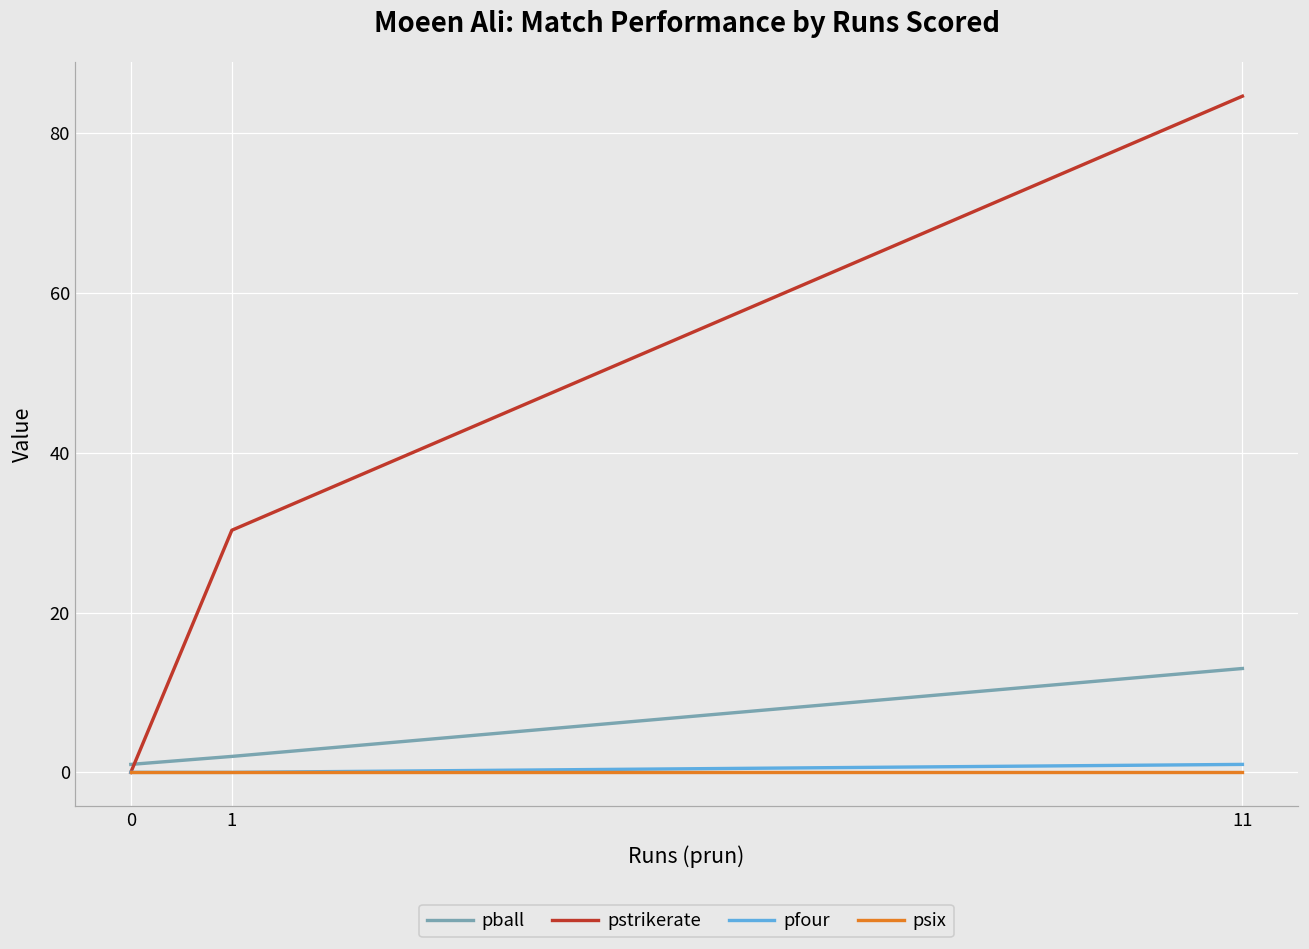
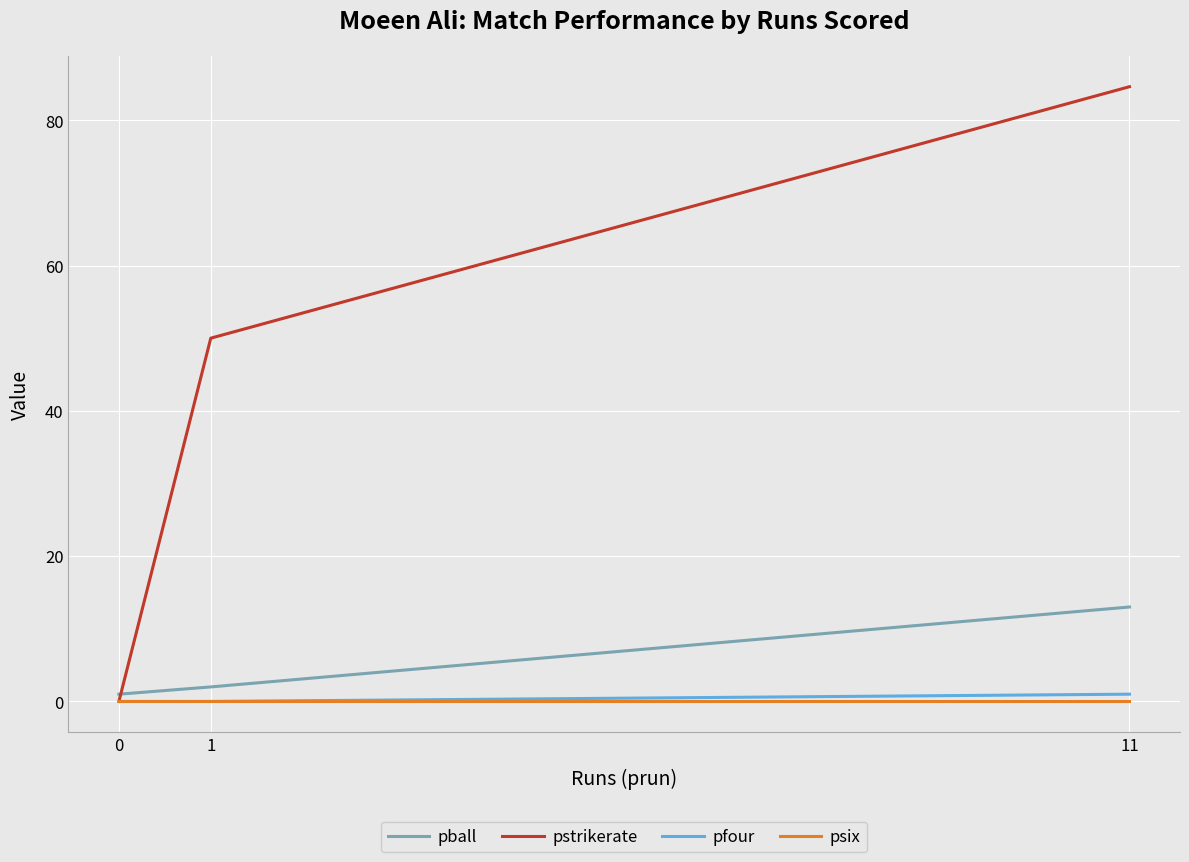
  {
    "pstrikerate": {
-     "1": 30,
+     "1": 50,
      "11": 85
    },
    "psix": {
      "11": 0
    }
  }
